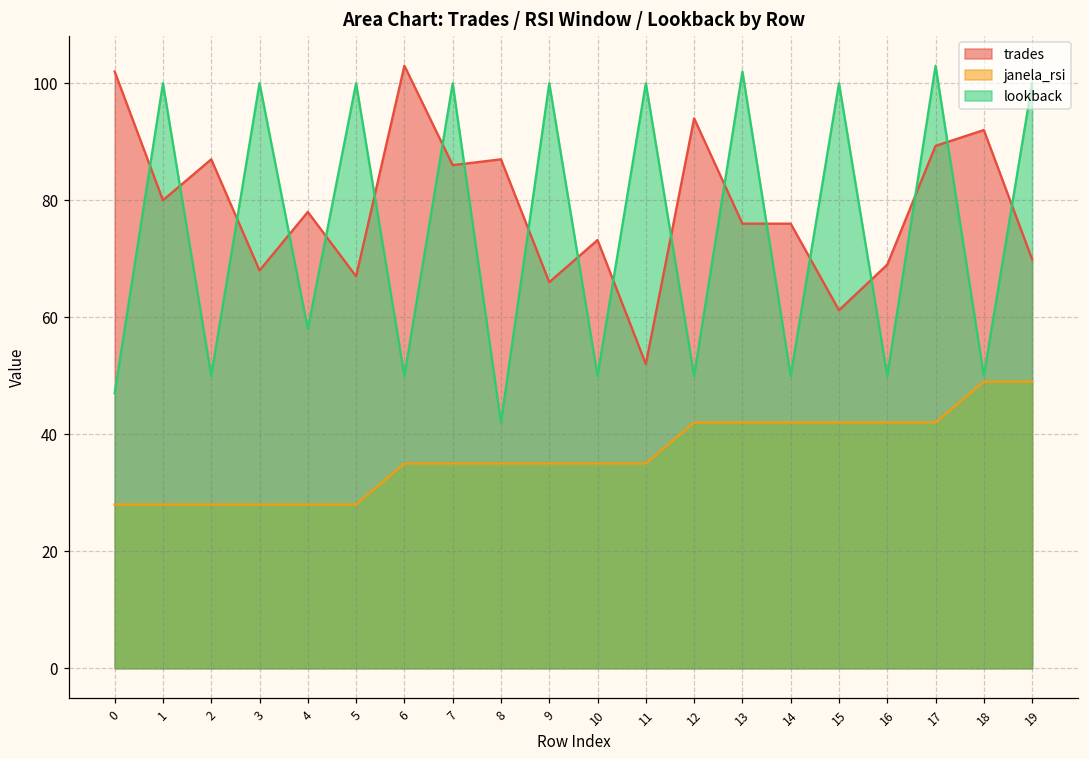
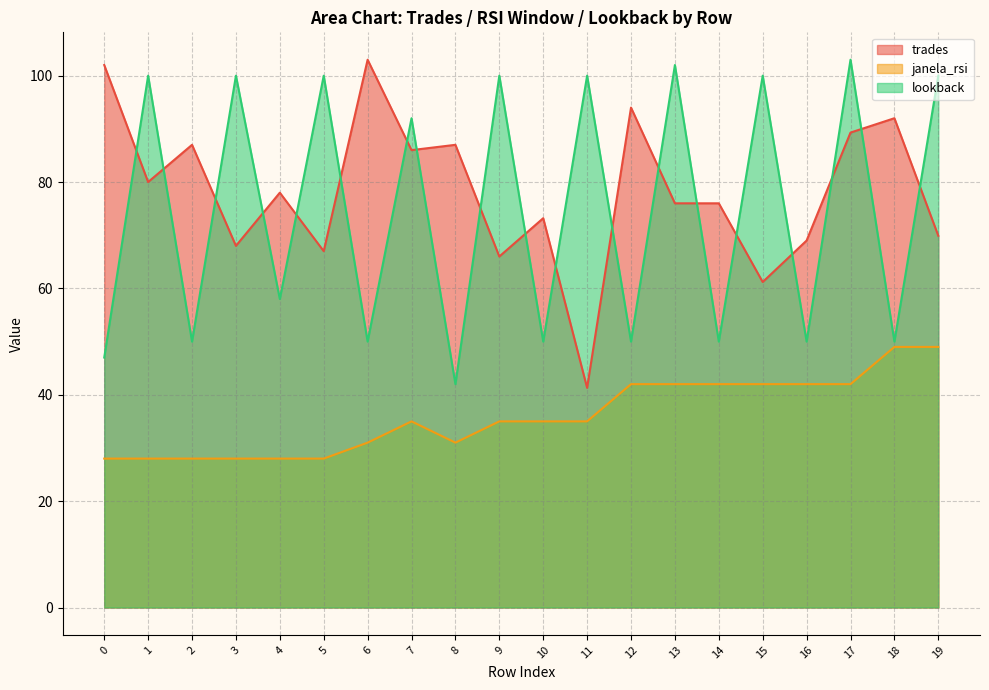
  {
    "trades": {
      "0": 102,
      "1": 80,
      "2": 87,
      "3": 68,
      "4": 78,
      "5": 67,
      "6": 103,
      "7": 86,
      "8": 87,
      "9": 66,
      "10": 73,
-     "11": 52,
+     "11": 41,
      "12": 94,
      "13": 76,
      "14": 76,
      "15": 61,
      "16": 69,
      "17": 89,
      "18": 92,
      "19": 70
    },
    "janela_rsi": {
      "0": 28,
      "1": 28,
      "2": 28,
      "3": 28,
      "4": 28,
      "5": 28,
-     "6": 35,
+     "6": 31,
      "7": 35,
-     "8": 35,
+     "8": 31,
      "9": 35,
      "10": 35,
      "11": 35,
      "12": 42,
      "13": 42,
      "14": 42,
      "15": 42,
      "16": 42,
      "17": 42,
      "18": 49,
      "19": 49
    },
    "lookback": {
      "0": 47,
      "1": 100,
      "2": 50,
      "3": 100,
      "4": 58,
      "5": 100,
      "6": 50,
-     "7": 100,
+     "7": 92,
      "8": 42,
      "9": 100,
      "10": 50,
      "11": 100,
      "12": 50,
      "13": 102,
      "14": 50,
      "15": 100,
      "16": 50,
      "17": 103,
      "18": 50
    }
  }
